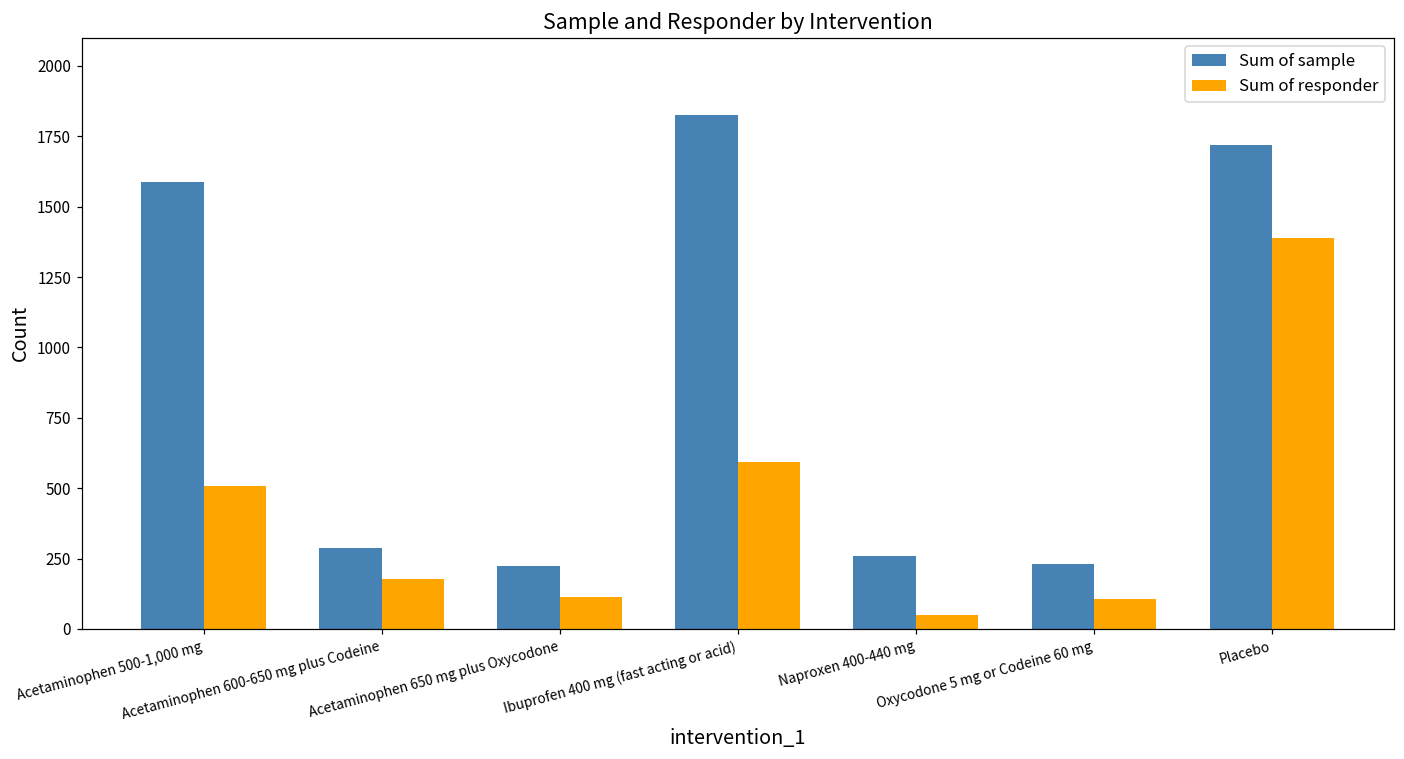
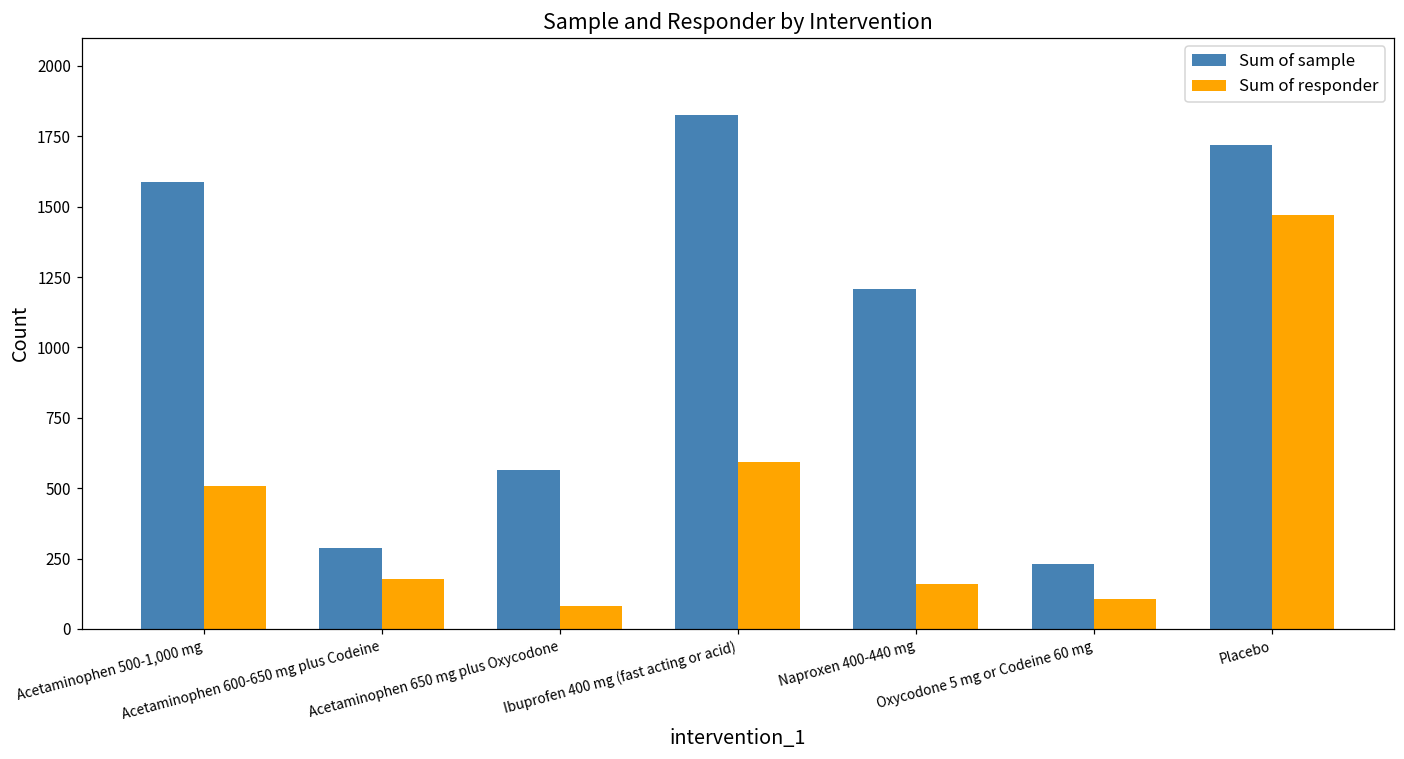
  {
    "Sum of sample": {
      "Acetaminophen 500-1,000 mg": 1590,
      "Acetaminophen 600-650 mg plus Codeine": 290,
-     "Acetaminophen 650 mg plus Oxycodone": 220,
+     "Acetaminophen 650 mg plus Oxycodone": 570,
      "Ibuprofen 400 mg (fast acting or acid)": 1830,
-     "Naproxen 400-440 mg": 260,
+     "Naproxen 400-440 mg": 1210,
      "Oxycodone 5 mg or Codeine 60 mg": 230,
      "Placebo": 1720
    },
    "Sum of responder": {
      "Acetaminophen 500-1,000 mg": 510,
      "Acetaminophen 600-650 mg plus Codeine": 180,
-     "Acetaminophen 650 mg plus Oxycodone": 110,
+     "Acetaminophen 650 mg plus Oxycodone": 80,
      "Ibuprofen 400 mg (fast acting or acid)": 590,
-     "Naproxen 400-440 mg": 50,
+     "Naproxen 400-440 mg": 160,
      "Oxycodone 5 mg or Codeine 60 mg": 110,
-     "Placebo": 1390
+     "Placebo": 1470
    }
  }
